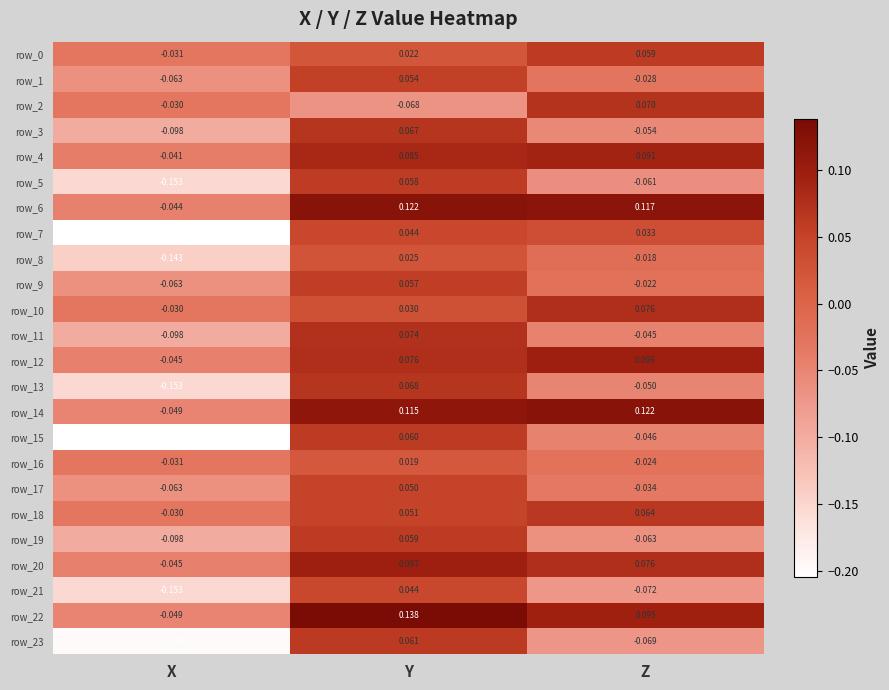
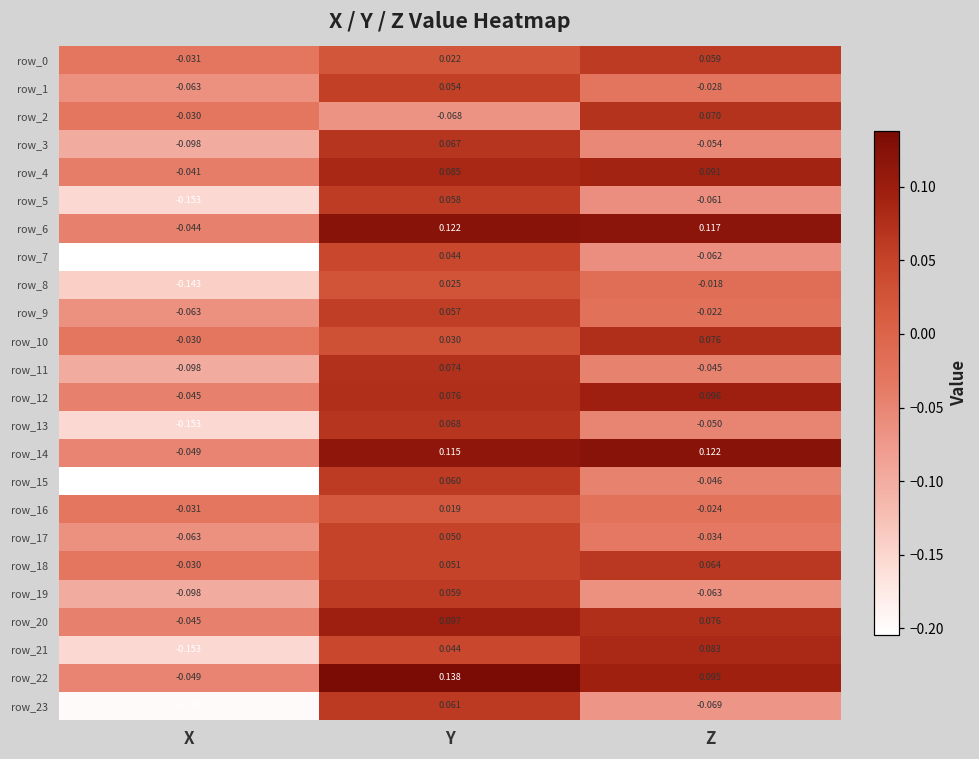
  {
    "row_0": {
      "X": -0.031,
      "Y": 0.022,
      "Z": 0.059
    },
    "row_1": {
      "X": -0.063,
      "Y": 0.054,
      "Z": -0.028
    },
    "row_2": {
      "X": -0.030,
      "Y": -0.068,
      "Z": 0.070
    },
    "row_3": {
      "X": -0.098,
      "Y": 0.067,
      "Z": -0.054
    },
    "row_4": {
      "X": -0.041,
      "Y": 0.085,
      "Z": 0.091
    },
    "row_5": {
      "Y": 0.058,
      "Z": -0.061
    },
    "row_6": {
      "X": -0.044,
      "Y": 0.122,
      "Z": 0.117
    },
    "row_7": {
      "Y": 0.044,
-     "Z": 0.033
+     "Z": -0.062
    },
    "row_8": {
      "X": -0.143,
      "Y": 0.025,
      "Z": -0.018
    },
    "row_9": {
      "X": -0.063,
      "Y": 0.057,
      "Z": -0.022
    },
    "row_10": {
      "X": -0.030,
      "Y": 0.030,
      "Z": 0.076
    },
    "row_11": {
      "X": -0.098,
      "Y": 0.074,
      "Z": -0.045
    },
    "row_12": {
      "X": -0.045,
      "Y": 0.076,
      "Z": 0.096
    },
    "row_13": {
      "Y": 0.068,
      "Z": -0.050
    },
    "row_14": {
      "X": -0.049,
      "Y": 0.115,
      "Z": 0.122
    },
    "row_15": {
      "Y": 0.060,
      "Z": -0.046
    },
    "row_16": {
      "X": -0.031,
      "Y": 0.019,
      "Z": -0.024
    },
    "row_17": {
      "X": -0.063,
      "Y": 0.050,
      "Z": -0.034
    },
    "row_18": {
      "X": -0.030,
      "Y": 0.051,
      "Z": 0.064
    },
    "row_19": {
      "X": -0.098,
      "Y": 0.059,
      "Z": -0.063
    },
    "row_20": {
      "X": -0.045,
      "Y": 0.097,
      "Z": 0.076
    },
    "row_21": {
      "Y": 0.044,
-     "Z": -0.072
+     "Z": 0.083
    },
    "row_22": {
      "X": -0.049,
      "Y": 0.138,
      "Z": 0.095
    },
    "row_23": {
      "Y": 0.061,
      "Z": -0.069
    }
  }
